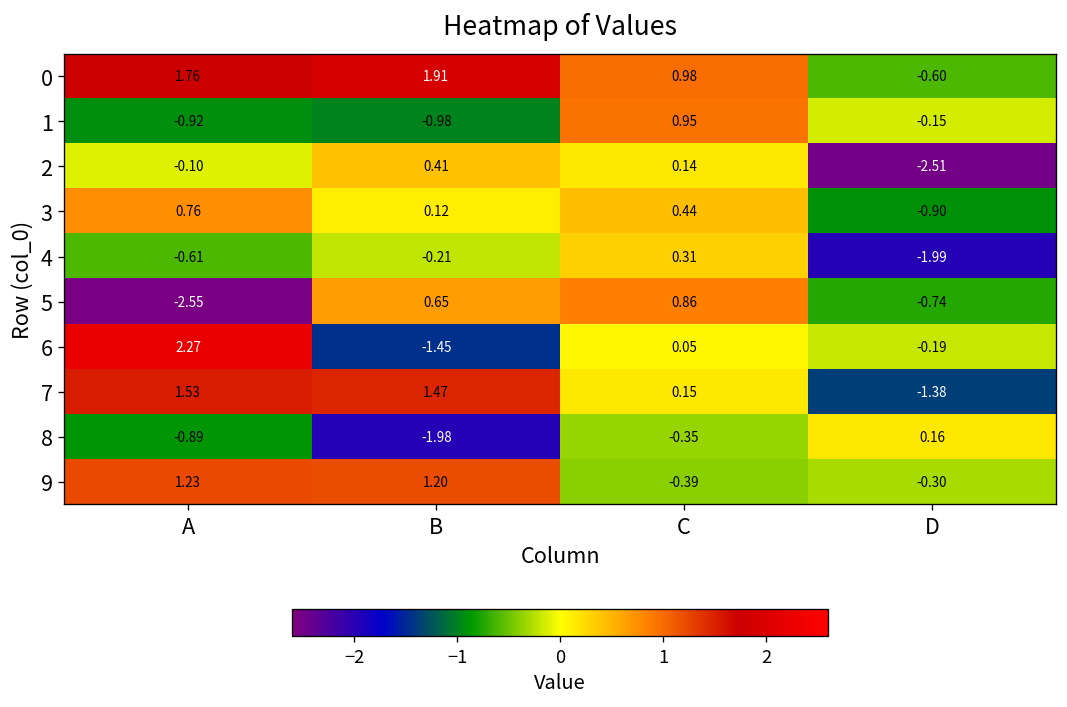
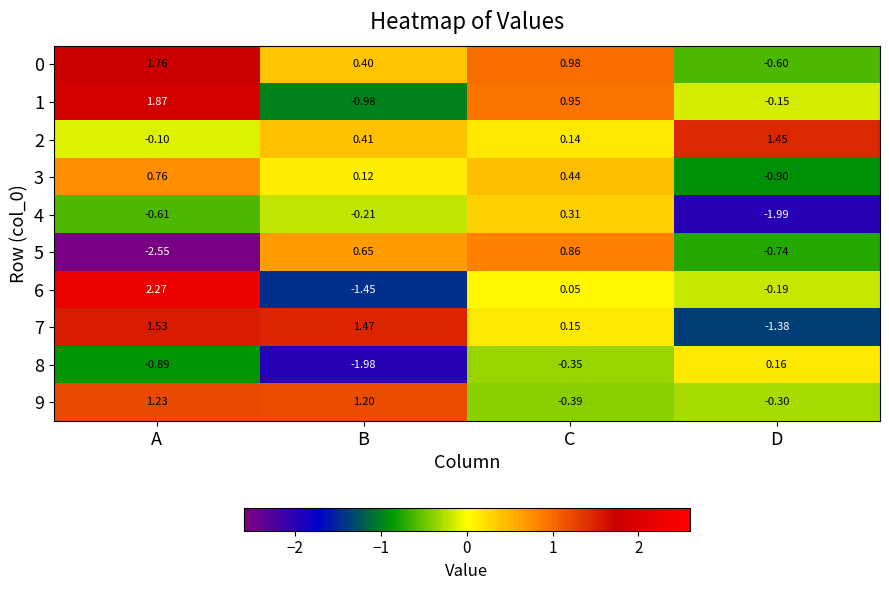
  {
    "0": {
      "A": 1.76,
-     "B": 1.91,
+     "B": 0.40,
      "C": 0.98,
      "D": -0.60
    },
    "1": {
-     "A": -0.92,
+     "A": 1.87,
      "B": -0.98,
      "C": 0.95,
      "D": -0.15
    },
    "2": {
      "A": -0.10,
      "B": 0.41,
      "C": 0.14,
-     "D": -2.51
+     "D": 1.45
    },
    "3": {
      "A": 0.76,
      "B": 0.12,
      "C": 0.44,
      "D": -0.90
    },
    "4": {
      "A": -0.61,
      "B": -0.21,
      "C": 0.31,
      "D": -1.99
    },
    "5": {
      "A": -2.55,
      "B": 0.65,
      "C": 0.86,
      "D": -0.74
    },
    "6": {
      "A": 2.27,
      "B": -1.45,
      "C": 0.05,
      "D": -0.19
    },
    "7": {
      "A": 1.53,
      "B": 1.47,
      "C": 0.15,
      "D": -1.38
    },
    "8": {
      "A": -0.89,
      "B": -1.98,
      "C": -0.35,
      "D": 0.16
    },
    "9": {
      "A": 1.23,
      "B": 1.20,
      "C": -0.39,
      "D": -0.30
    }
  }
